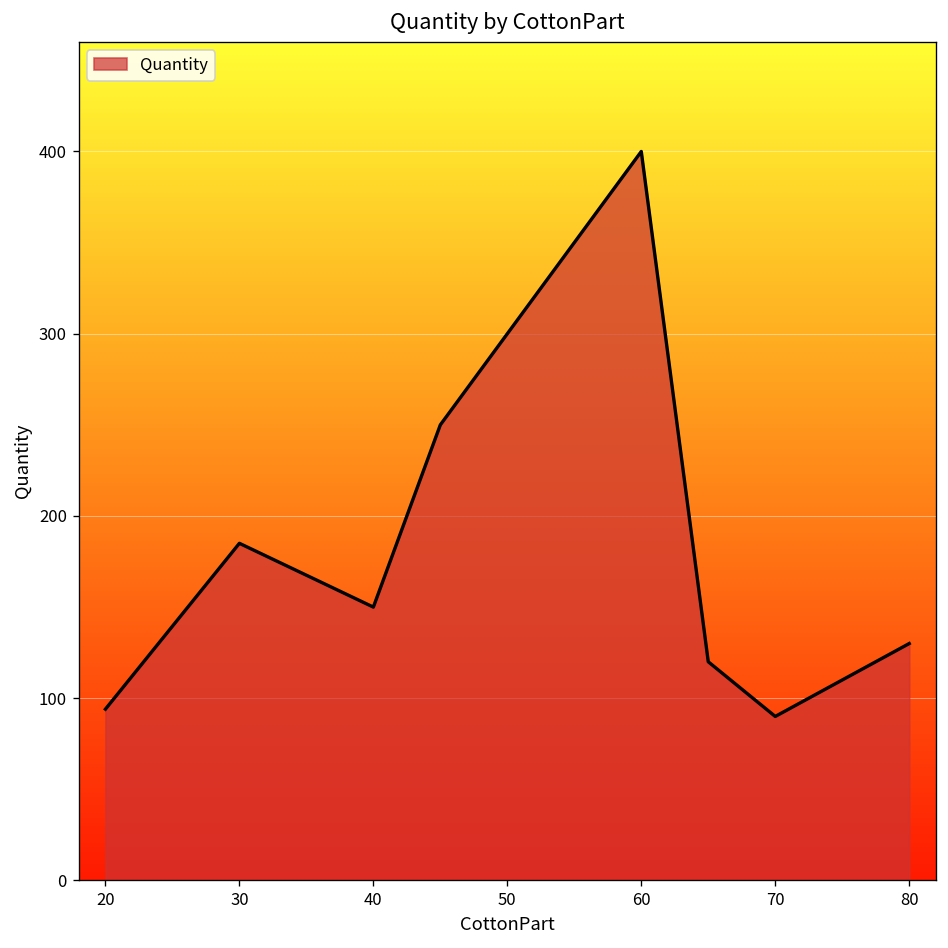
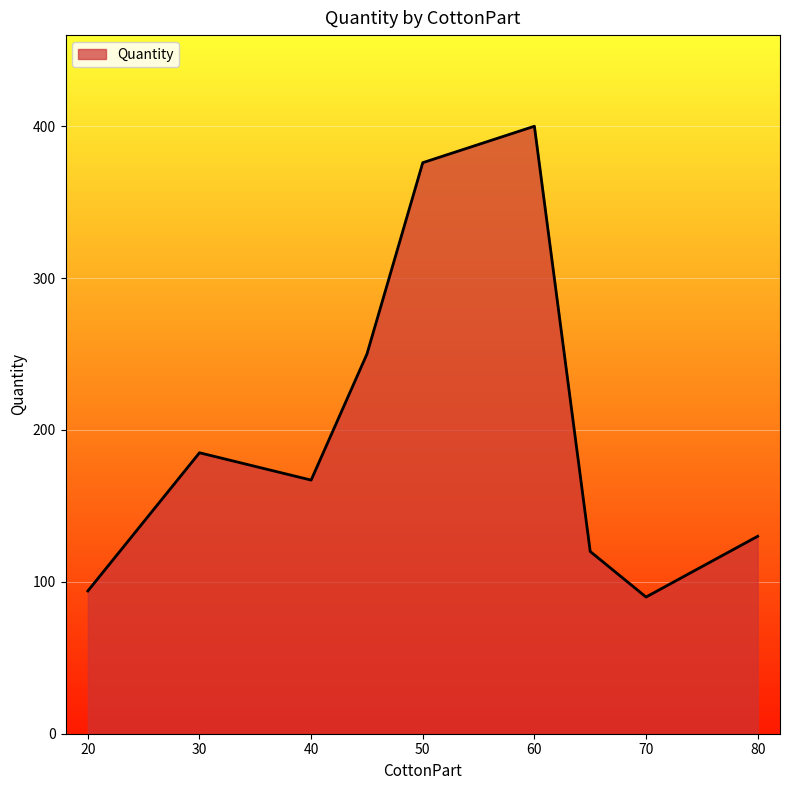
  {
    "20": 94,
    "30": 185,
-   "40": 150,
-   "50": 300,
+   "40": 167,
+   "50": 376,
    "60": 400,
    "70": 90,
    "80": 130
  }
